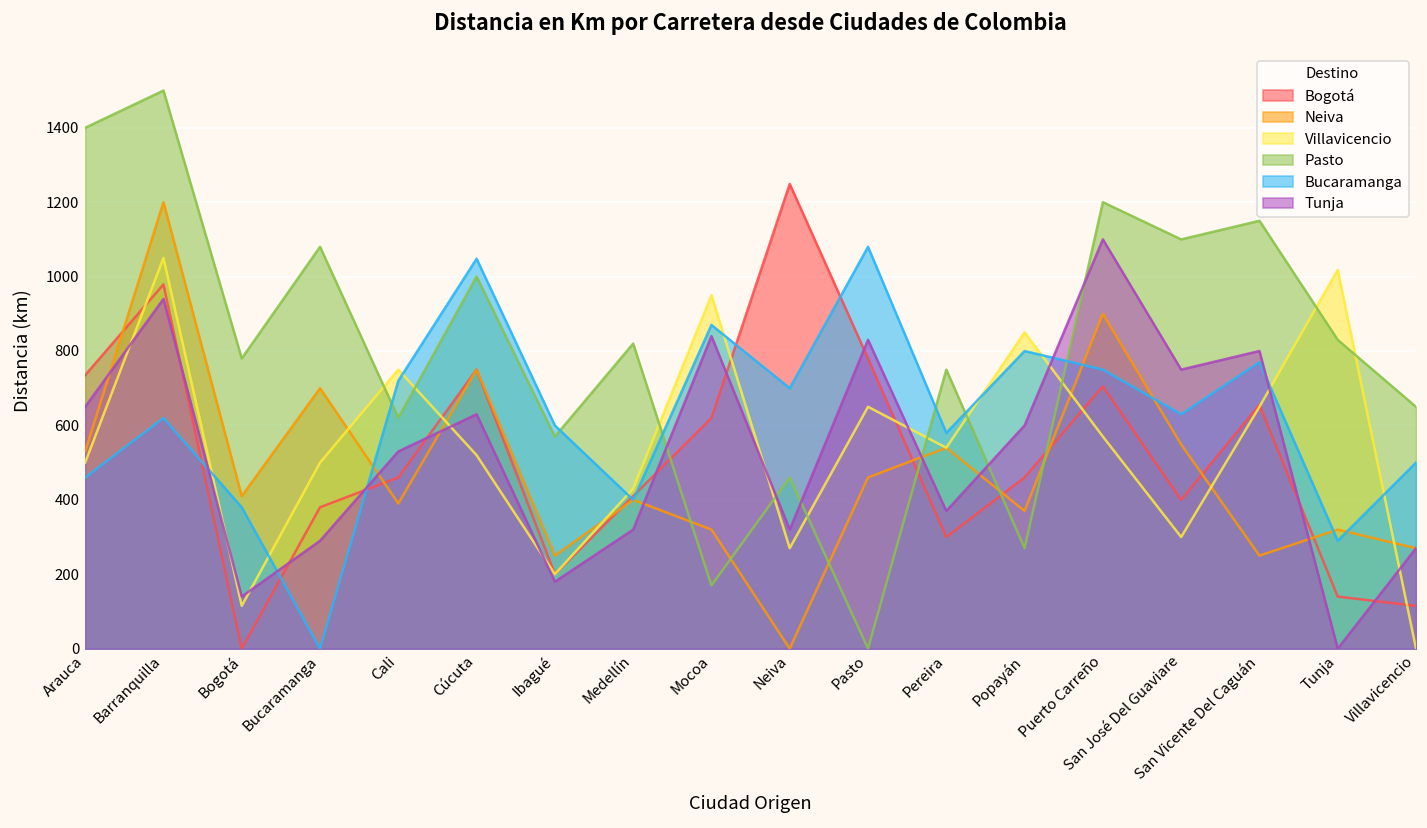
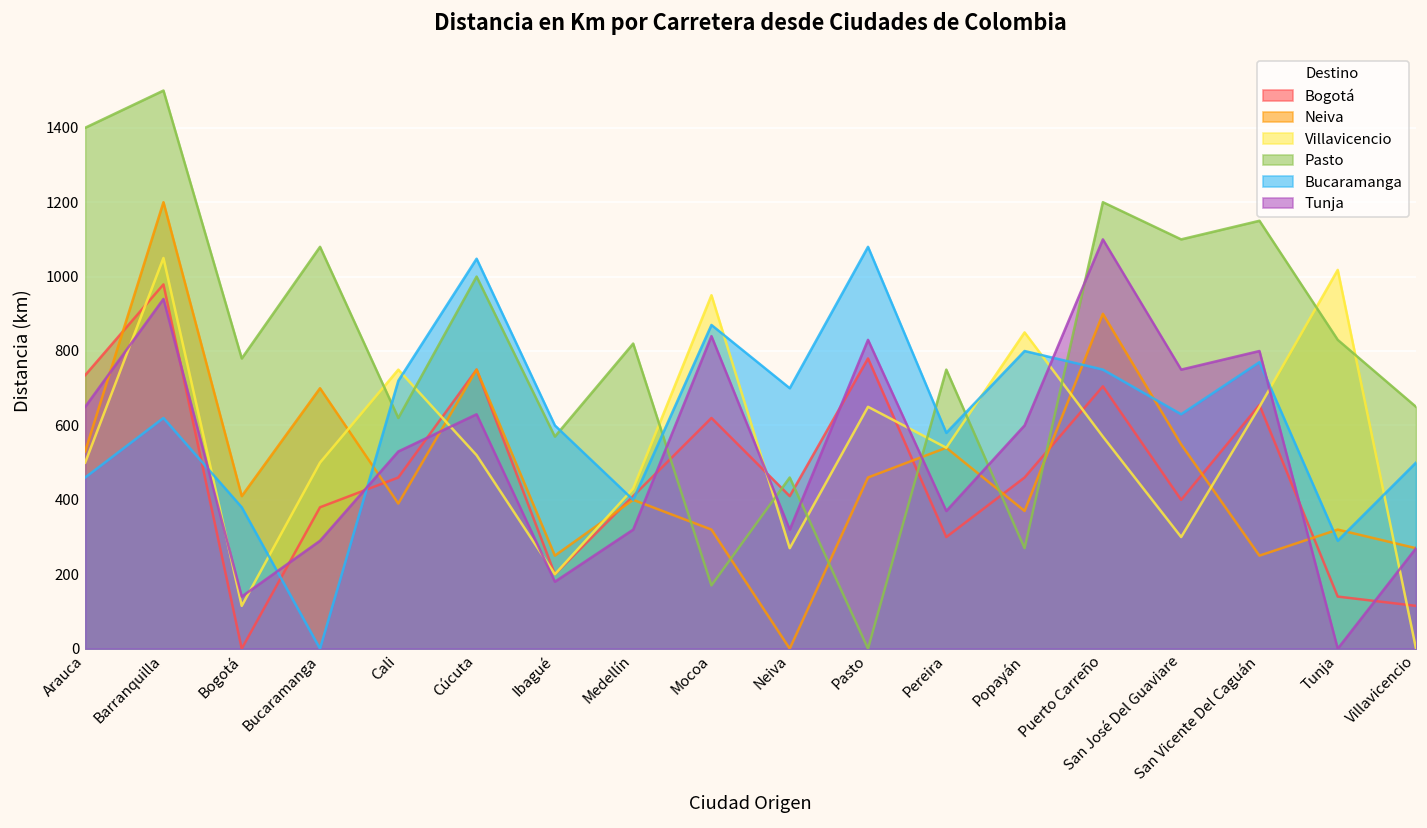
  {
    "Bogotá": {
      "Arauca": 740,
      "Barranquilla": 980,
      "Bogotá": 0,
      "Bucaramanga": 380,
      "Cali": 460,
      "Medellín": 410,
      "Mocoa": 620,
-     "Neiva": 1250,
+     "Neiva": 410,
      "Pasto": 780,
      "Pereira": 300,
      "Popayán": 460,
      "Puerto Carreño": 710,
      "San José Del Guaviare": 400,
      "Tunja": 140,
      "Villavicencio": 120
    },
    "Neiva": {
      "Arauca": 530,
      "Barranquilla": 1200,
      "Bogotá": 410,
      "Bucaramanga": 700,
      "Cali": 390,
      "Ibagué": 250,
      "Mocoa": 320,
      "Neiva": 0,
      "Pasto": 460,
      "Popayán": 370,
      "Puerto Carreño": 900,
      "San José Del Guaviare": 550,
      "San Vicente Del Caguán": 250,
      "Tunja": 320
    },
    "Villavicencio": {
      "Arauca": 500,
      "Barranquilla": 1050,
      "Bogotá": 120,
      "Bucaramanga": 500,
      "Cali": 750,
      "Cúcuta": 520,
      "Medellín": 430,
      "Mocoa": 950,
      "Neiva": 270,
      "Pasto": 650,
      "Popayán": 850,
      "Puerto Carreño": 570,
      "San José Del Guaviare": 300,
      "Tunja": 1020,
      "Villavicencio": 0
    },
    "Pasto": {
      "Arauca": 1400,
      "Barranquilla": 1500,
      "Bogotá": 780,
      "Bucaramanga": 1080,
      "Cali": 620,
      "Cúcuta": 1000,
      "Ibagué": 570,
      "Medellín": 820,
      "Mocoa": 170,
      "Neiva": 460,
      "Pasto": 0,
      "Pereira": 750,
      "Popayán": 270,
      "Puerto Carreño": 1200,
      "San José Del Guaviare": 1100,
      "Tunja": 830,
      "Villavicencio": 650
    },
    "Bucaramanga": {
      "Arauca": 460,
      "Barranquilla": 620,
      "Bogotá": 380,
      "Bucaramanga": 0,
      "Cali": 720,
      "Cúcuta": 1050,
      "Ibagué": 600,
      "Mocoa": 870,
      "Neiva": 700,
      "Pasto": 1080,
      "Pereira": 580,
      "Popayán": 800,
      "Puerto Carreño": 750,
      "San José Del Guaviare": 630,
      "San Vicente Del Caguán": 770,
      "Tunja": 290,
      "Villavicencio": 500
    },
    "Tunja": {
      "Arauca": 650,
      "Barranquilla": 940,
      "Bogotá": 140,
      "Bucaramanga": 290,
      "Cali": 530,
      "Cúcuta": 630,
      "Ibagué": 180,
      "Medellín": 320,
      "Mocoa": 840,
      "Neiva": 320,
      "Pasto": 830,
      "Pereira": 370,
      "Popayán": 600,
      "Puerto Carreño": 1100,
      "San José Del Guaviare": 750,
      "San Vicente Del Caguán": 800,
      "Tunja": 0
    }
  }
